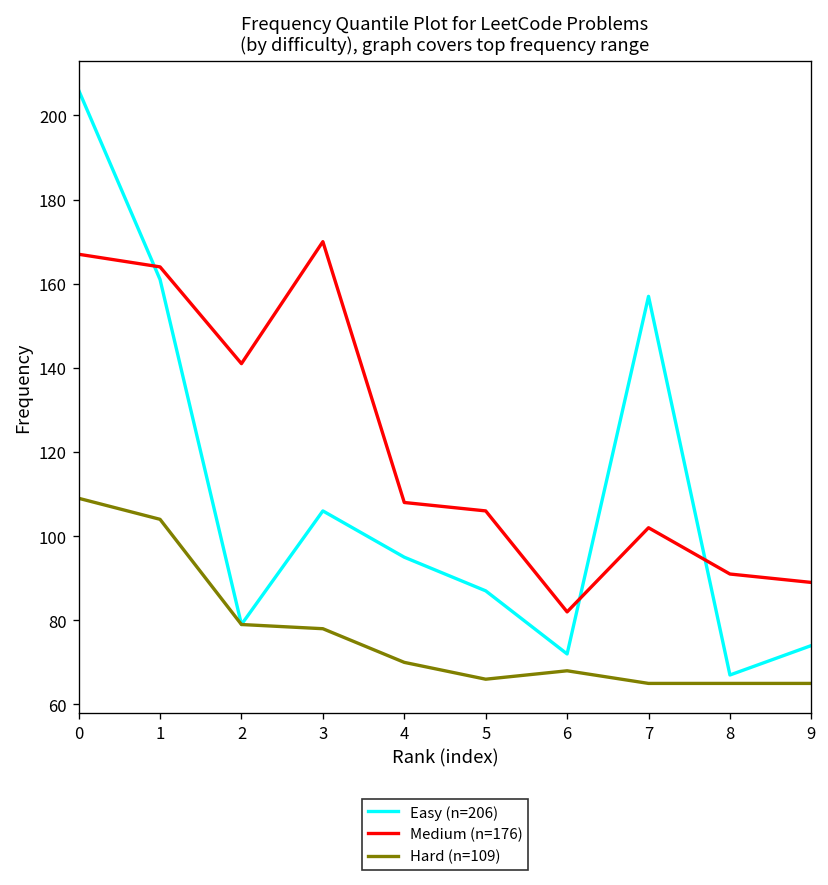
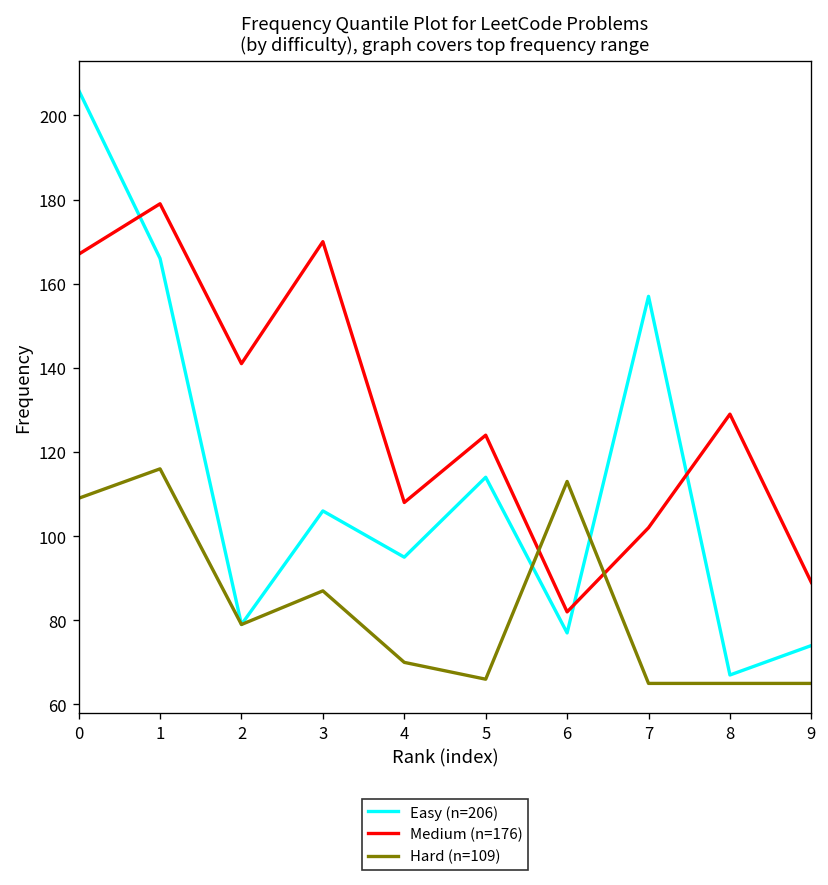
  {
    "Easy (n=206)": {
      "0": 206,
-     "1": 161,
+     "1": 166,
      "3": 106,
      "4": 95,
-     "5": 87,
-     "6": 72,
+     "5": 114,
+     "6": 77,
      "7": 157,
      "8": 67,
      "9": 74
    },
    "Medium (n=176)": {
      "0": 167,
-     "1": 164,
+     "1": 179,
      "2": 141,
      "3": 170,
      "4": 108,
-     "5": 106,
+     "5": 124,
      "6": 82,
      "7": 102,
-     "8": 91,
+     "8": 129,
      "9": 89
    },
    "Hard (n=109)": {
      "0": 109,
-     "1": 104,
-     "3": 78,
+     "1": 116,
+     "3": 87,
      "4": 70,
      "5": 66,
-     "6": 68,
+     "6": 113,
      "7": 65,
      "8": 65,
      "9": 65
    }
  }
